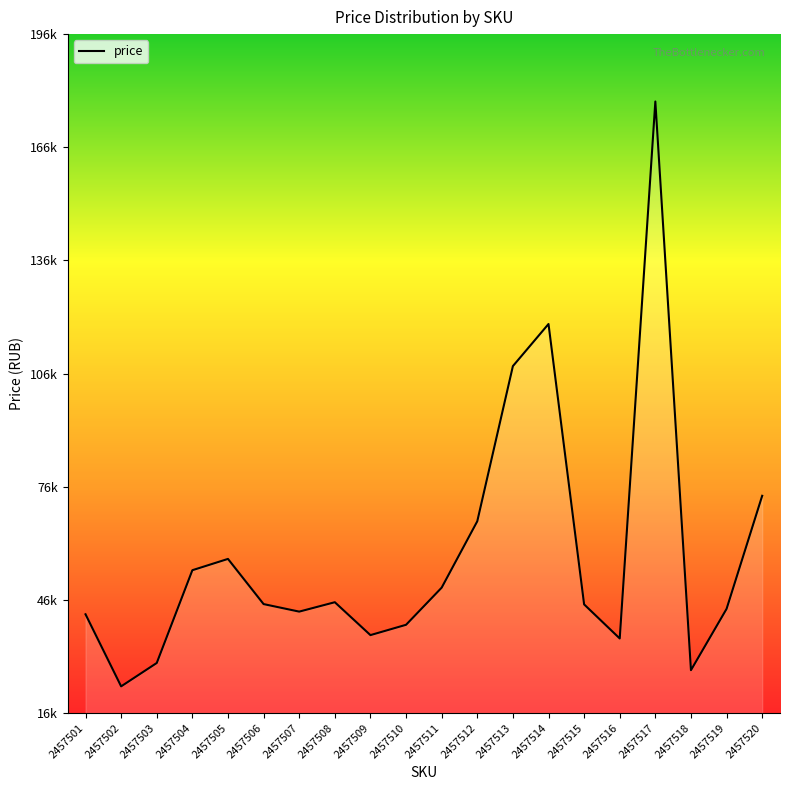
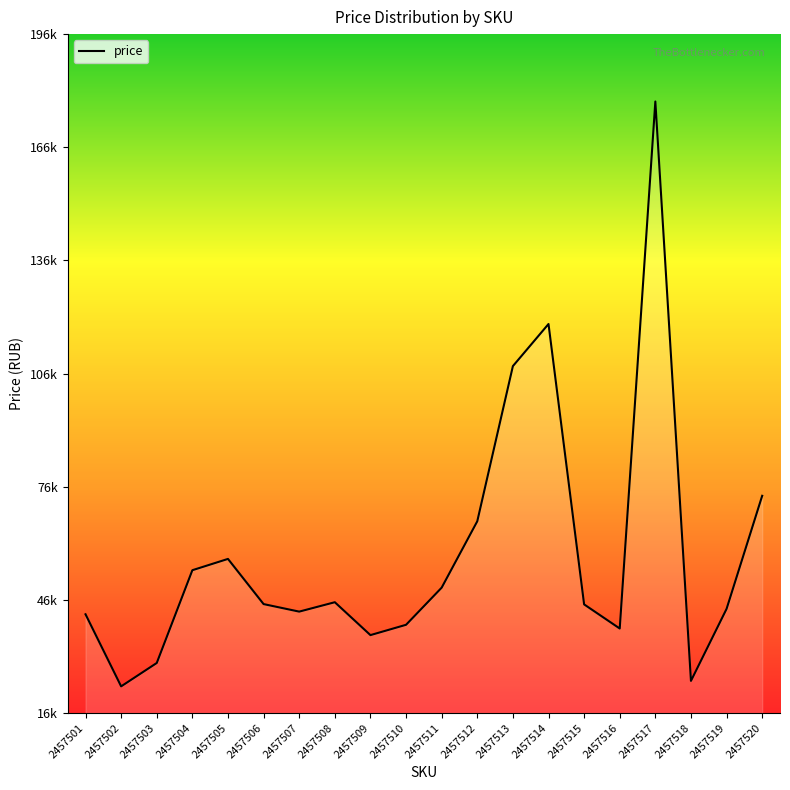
  {
    "2457501": 43000,
    "2457502": 24000,
    "2457503": 30000,
    "2457504": 55000,
    "2457505": 58000,
    "2457506": 46000,
    "2457507": 44000,
    "2457508": 46000,
    "2457509": 37000,
    "2457510": 40000,
    "2457511": 50000,
    "2457512": 68000,
    "2457513": 109000,
    "2457514": 120000,
    "2457515": 45000,
-   "2457516": 36000,
+   "2457516": 39000,
    "2457517": 179000,
-   "2457518": 28000,
+   "2457518": 25000,
    "2457519": 44000,
    "2457520": 74000
  }
